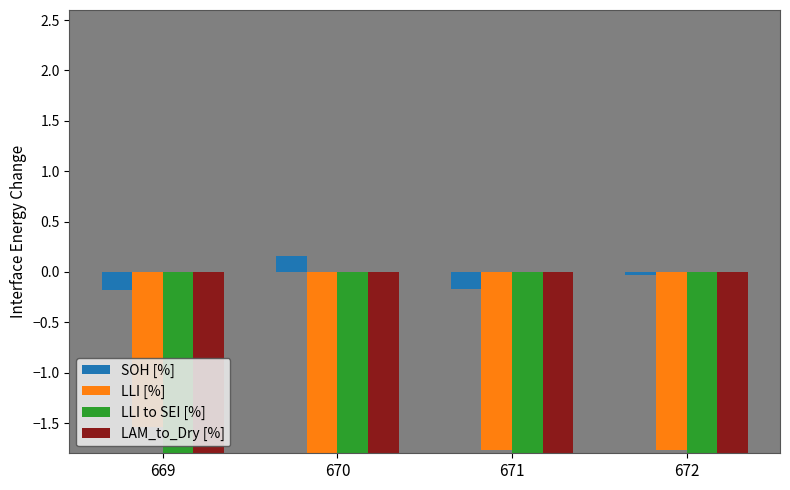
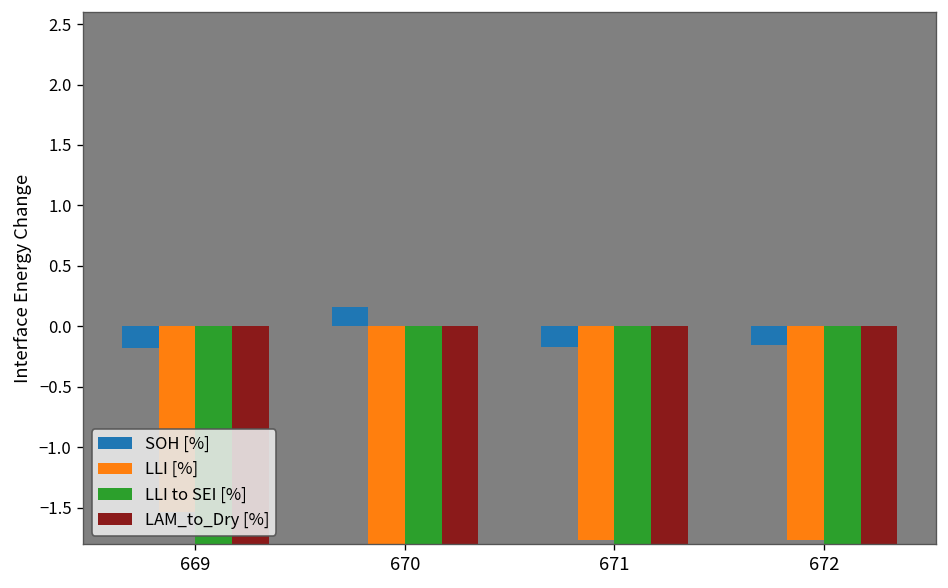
  {
    "SOH [%]": {
      "669": -0.18,
      "670": 0.16,
      "671": -0.17,
-     "672": -0.03
+     "672": -0.16
    },
    "LLI [%]": {
      "671": -1.76,
      "672": -1.77
    }
  }
